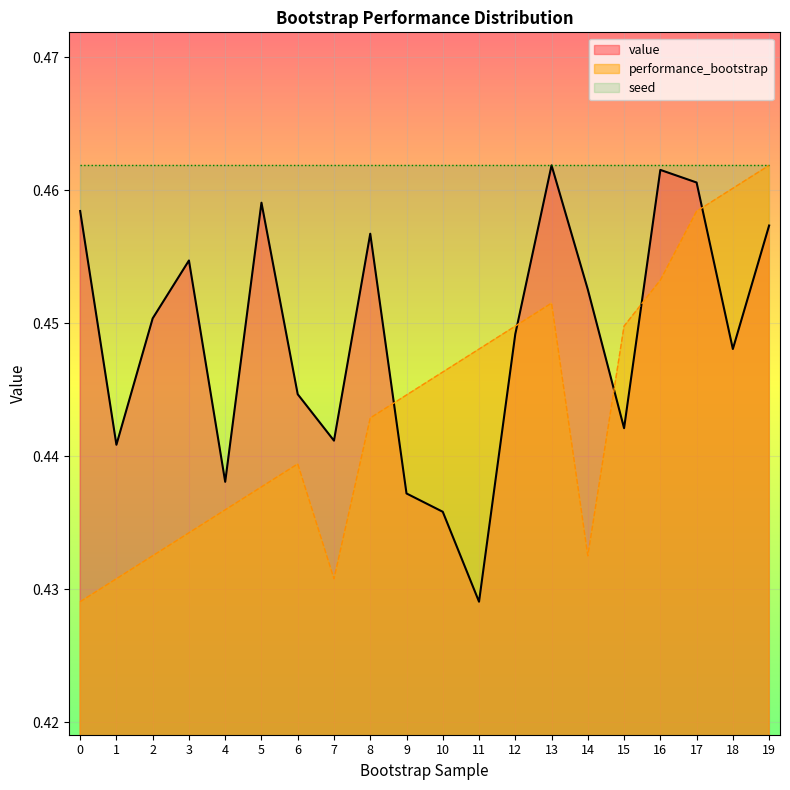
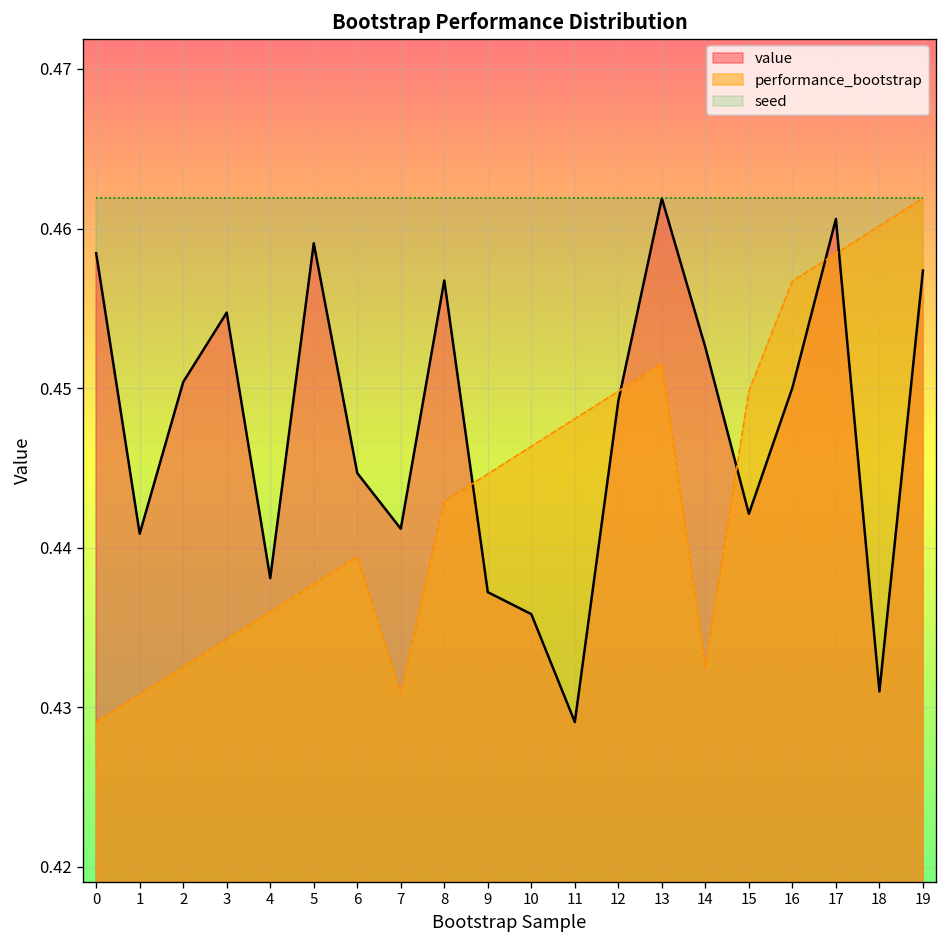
  {
    "value": {
      "0": 0.4585,
      "1": 0.4409,
      "2": 0.4504,
      "3": 0.4547,
      "4": 0.4381,
      "5": 0.4591,
      "6": 0.4447,
      "7": 0.4412,
      "8": 0.4567,
      "9": 0.4372,
      "10": 0.4358,
      "11": 0.4291,
      "12": 0.4492,
      "14": 0.4526,
      "15": 0.4421,
-     "16": 0.4615,
+     "16": 0.4500,
      "17": 0.4606,
-     "18": 0.4481,
+     "18": 0.4310,
      "19": 0.4574
    },
    "performance_bootstrap": {
      "0": 0.4291,
      "1": 0.4308,
      "2": 0.4325,
      "3": 0.4343,
      "4": 0.4360,
      "5": 0.4377,
      "6": 0.4394,
      "7": 0.4308,
      "8": 0.4429,
      "9": 0.4446,
      "10": 0.4463,
      "11": 0.4481,
      "12": 0.4498,
      "13": 0.4515,
      "14": 0.4325,
      "15": 0.4498,
-     "16": 0.4533,
+     "16": 0.4567,
      "17": 0.4584,
      "18": 0.4602
    },
    "seed": {
      "0": 0.4619,
      "1": 0.4619,
      "2": 0.4619,
      "3": 0.4619,
      "4": 0.4619,
      "5": 0.4619,
      "6": 0.4619,
      "7": 0.4619,
      "8": 0.4619,
      "9": 0.4619,
      "10": 0.4619,
      "11": 0.4619,
      "12": 0.4619,
      "14": 0.4619,
      "15": 0.4619,
      "16": 0.4619,
      "17": 0.4619,
      "18": 0.4619
    }
  }
